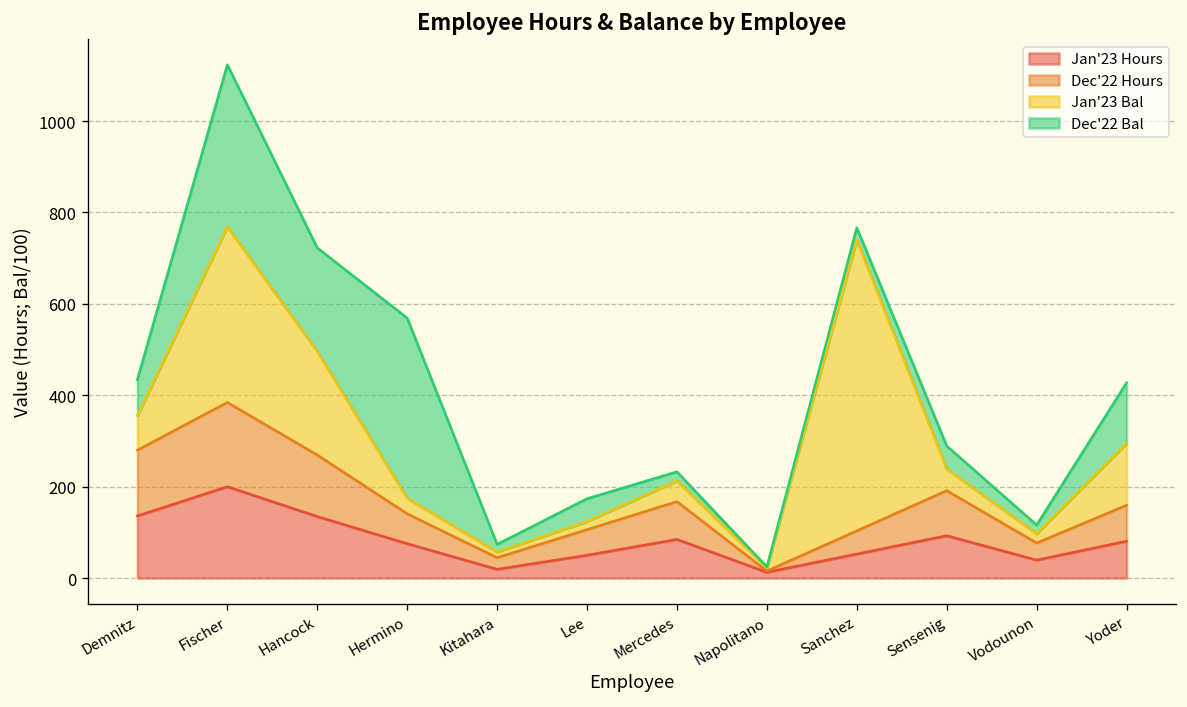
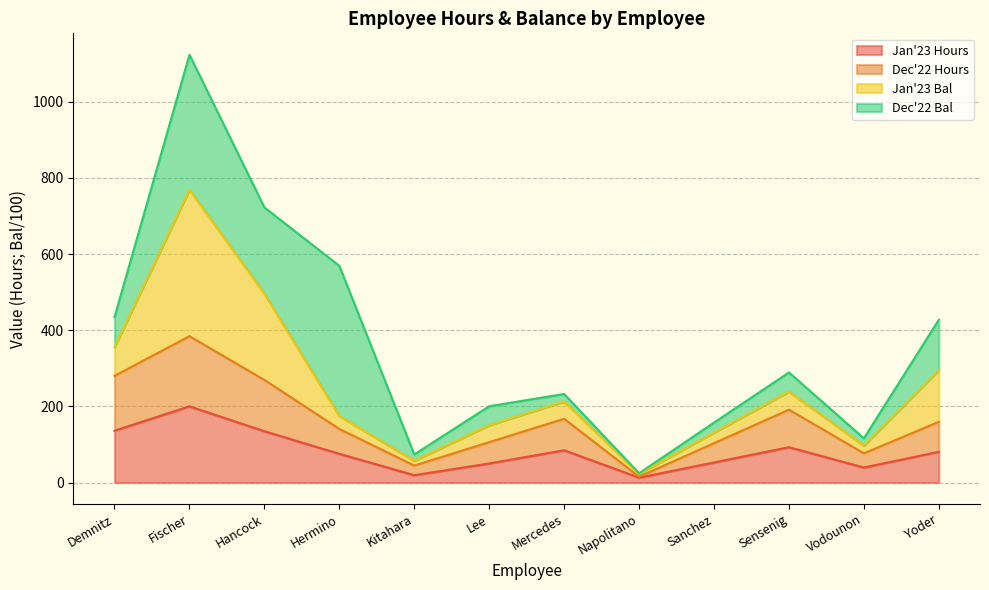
  {
    "Jan'23 Bal": {
      "Demnitz": 80,
      "Fischer": 380,
      "Hancock": 230,
      "Hermino": 30,
      "Kitahara": 10,
-     "Lee": 20,
+     "Lee": 40,
      "Mercedes": 50,
-     "Sanchez": 640,
+     "Sanchez": 30,
      "Sensenig": 50,
      "Vodounon": 20,
      "Yoder": 140
    },
    "Dec'22 Bal": {
      "Demnitz": 80,
      "Fischer": 350,
      "Hancock": 230,
      "Hermino": 390,
      "Kitahara": 20,
      "Lee": 50,
      "Mercedes": 20,
      "Sanchez": 30,
      "Sensenig": 50,
      "Vodounon": 20,
      "Yoder": 130
    }
  }
